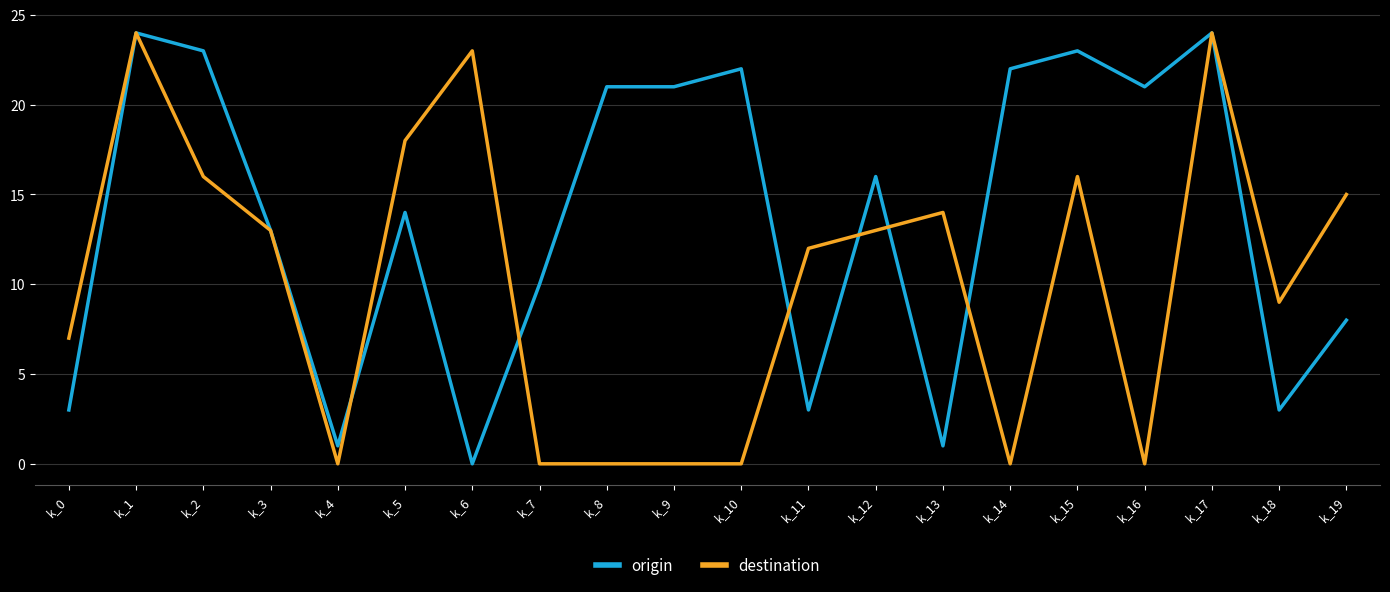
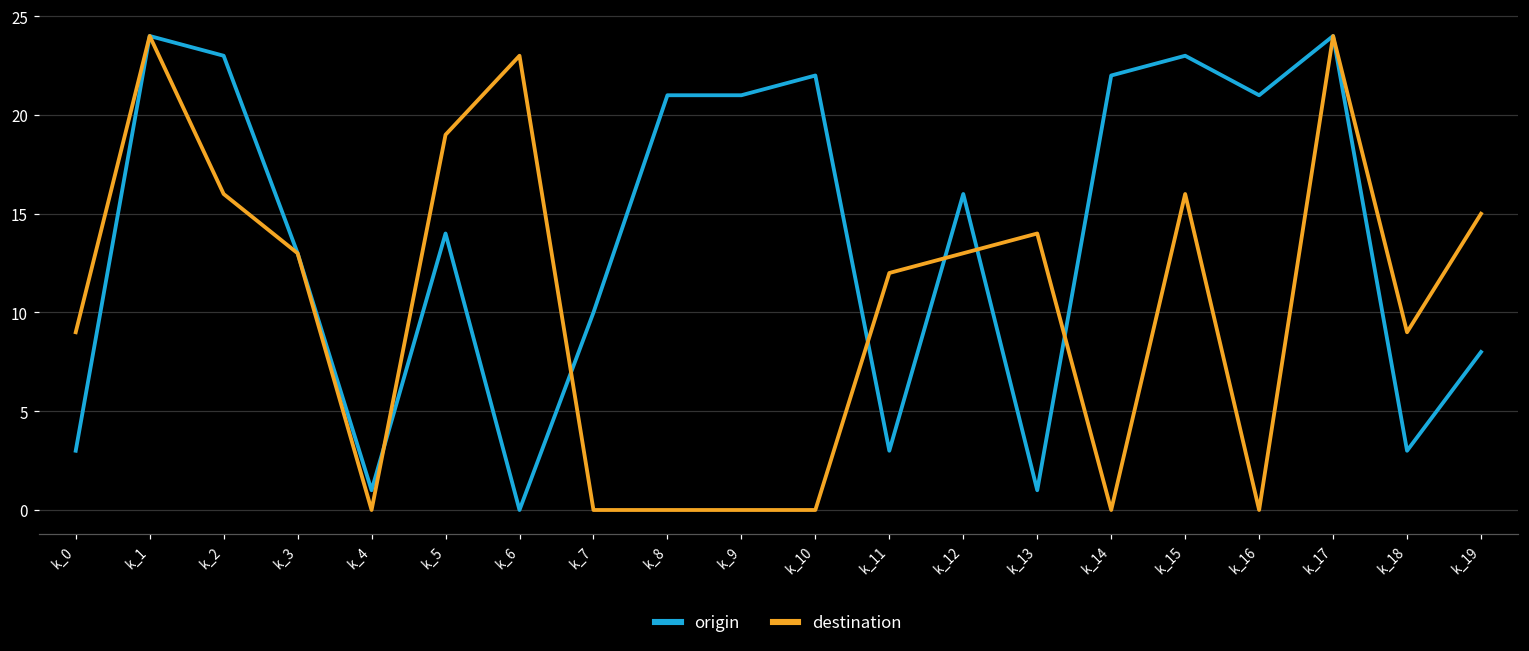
  {
    "origin": {
      "k_0": 3,
      "k_2": 23,
      "k_4": 1,
      "k_5": 14,
      "k_6": 0,
      "k_7": 10,
      "k_8": 21,
      "k_9": 21,
      "k_10": 22,
      "k_11": 3,
      "k_12": 16,
      "k_13": 1,
      "k_14": 22,
      "k_15": 23,
      "k_16": 21,
      "k_18": 3,
      "k_19": 8
    },
    "destination": {
-     "k_0": 7,
+     "k_0": 9,
      "k_2": 16,
      "k_4": 0,
-     "k_5": 18,
+     "k_5": 19,
      "k_6": 23,
      "k_7": 0,
      "k_8": 0,
      "k_9": 0,
      "k_10": 0,
      "k_11": 12,
      "k_12": 13,
      "k_13": 14,
      "k_14": 0,
      "k_15": 16,
      "k_16": 0,
      "k_18": 9,
      "k_19": 15
    }
  }
